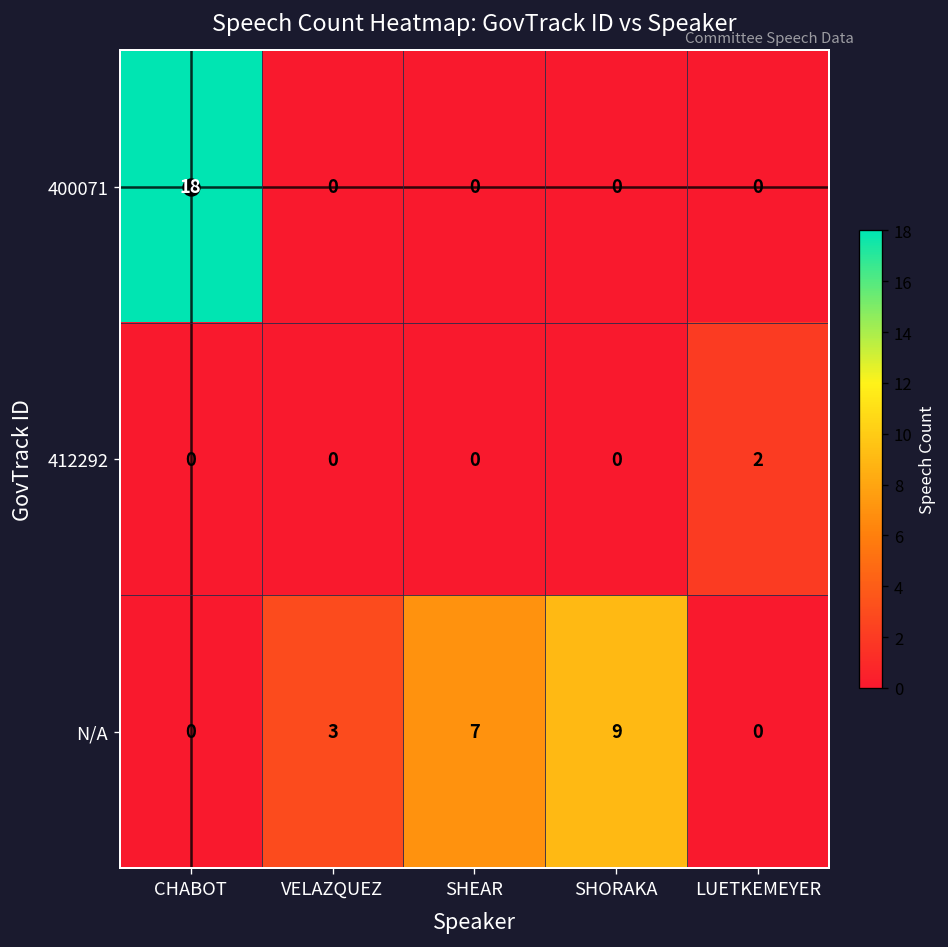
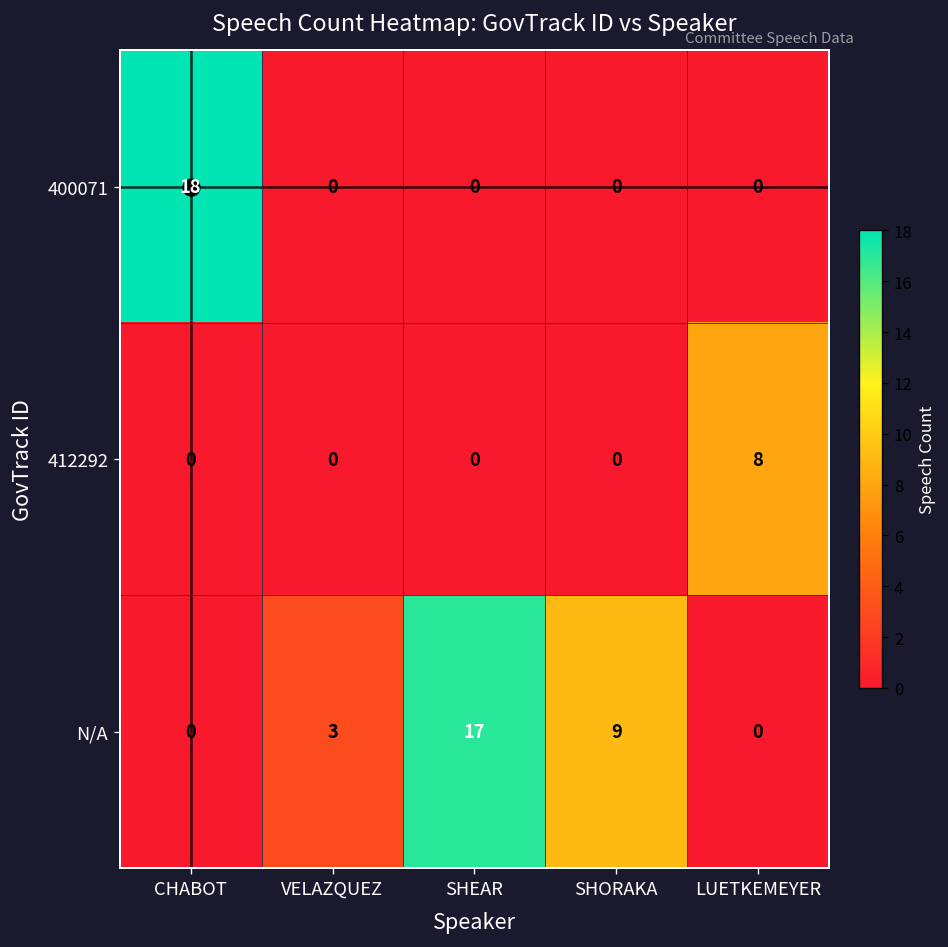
  {
    "400071": {
      "VELAZQUEZ": 0,
      "SHEAR": 0,
      "SHORAKA": 0,
      "LUETKEMEYER": 0
    },
    "412292": {
      "CHABOT": 0,
      "VELAZQUEZ": 0,
      "SHEAR": 0,
      "SHORAKA": 0,
-     "LUETKEMEYER": 2
+     "LUETKEMEYER": 8
    },
    "N/A": {
      "CHABOT": 0,
      "VELAZQUEZ": 3,
-     "SHEAR": 7,
+     "SHEAR": 17,
      "SHORAKA": 9,
      "LUETKEMEYER": 0
    }
  }
